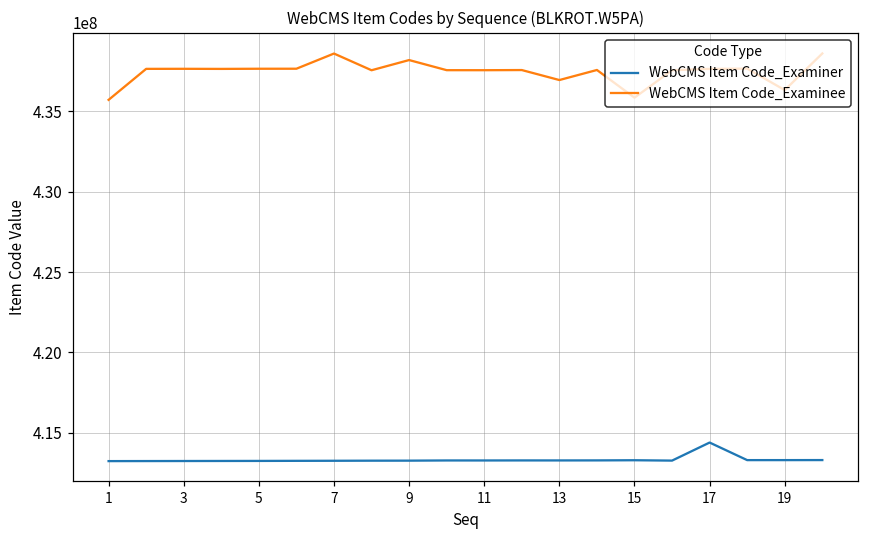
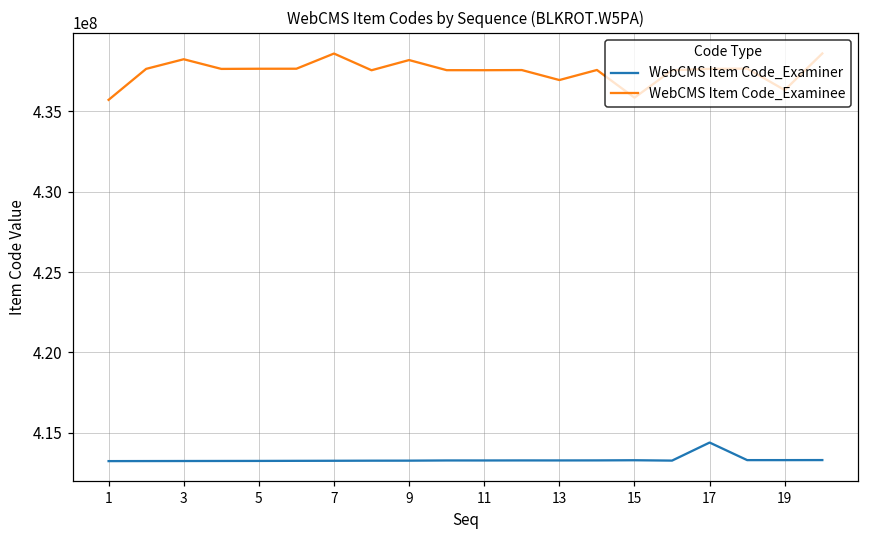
  {
    "WebCMS Item Code_Examiner": {
      "1": 413200000,
      "3": 413200000,
      "5": 413200000,
      "7": 413300000,
      "9": 413300000,
      "11": 413300000,
      "13": 413300000,
      "15": 413300000,
      "17": 414400000,
      "19": 413300000
    },
    "WebCMS Item Code_Examinee": {
      "1": 435700000,
-     "3": 437700000,
+     "3": 438300000,
      "5": 437700000,
      "7": 438600000,
      "9": 438200000,
      "11": 437600000,
      "13": 437000000
    }
  }
